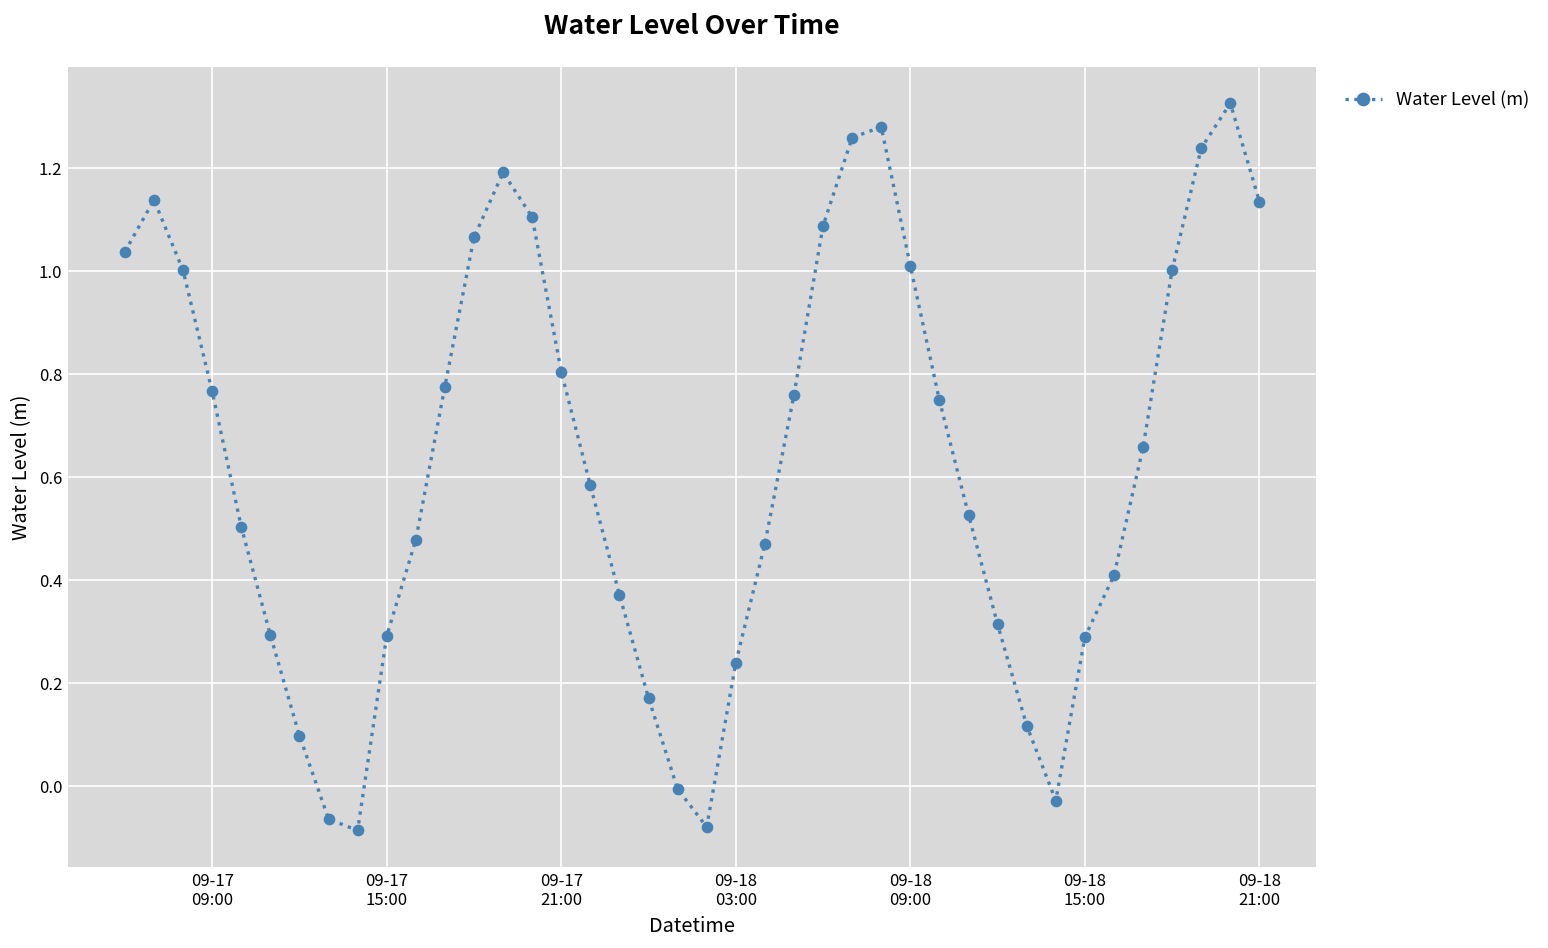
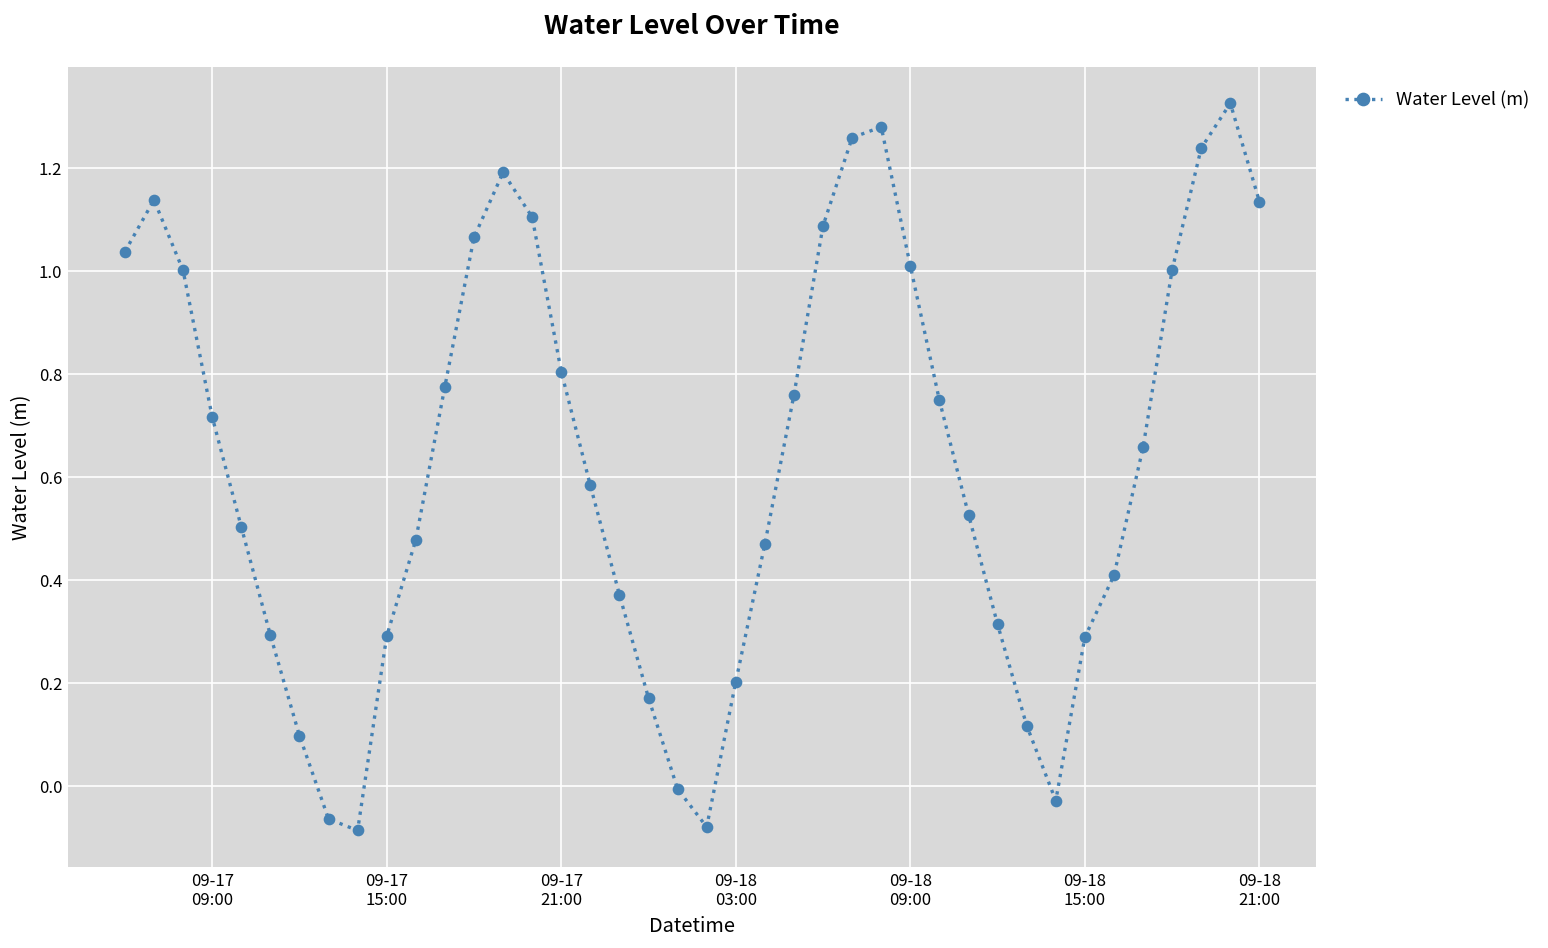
  {
-   "09-17 09:00": 0.77,
+   "09-17 09:00": 0.72,
    "09-17 15:00": 0.29,
    "09-17 21:00": 0.80,
-   "09-18 03:00": 0.24,
+   "09-18 03:00": 0.20,
    "09-18 09:00": 1.01,
    "09-18 15:00": 0.29,
    "09-18 21:00": 1.13
  }
